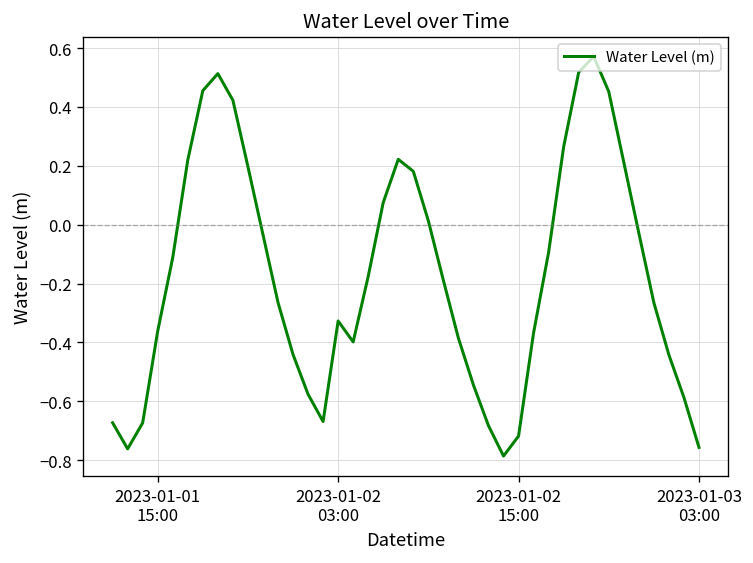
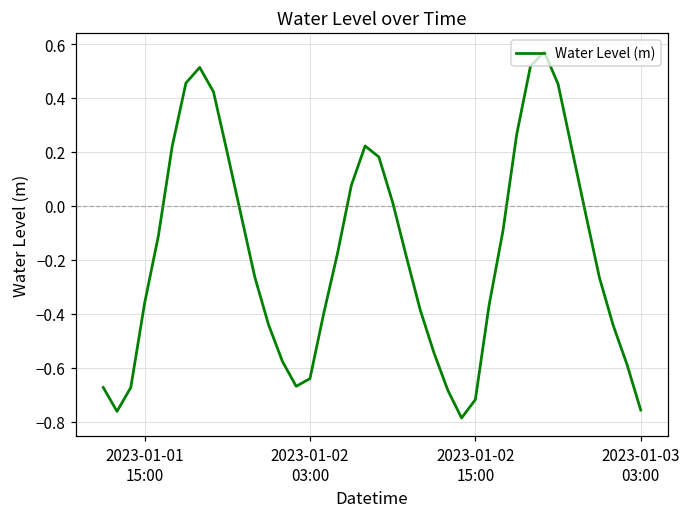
  {
    "2023-01-01 15:00": -0.36,
-   "2023-01-02 03:00": -0.33,
+   "2023-01-02 03:00": -0.64,
    "2023-01-02 15:00": -0.72,
    "2023-01-03 03:00": -0.76
  }
